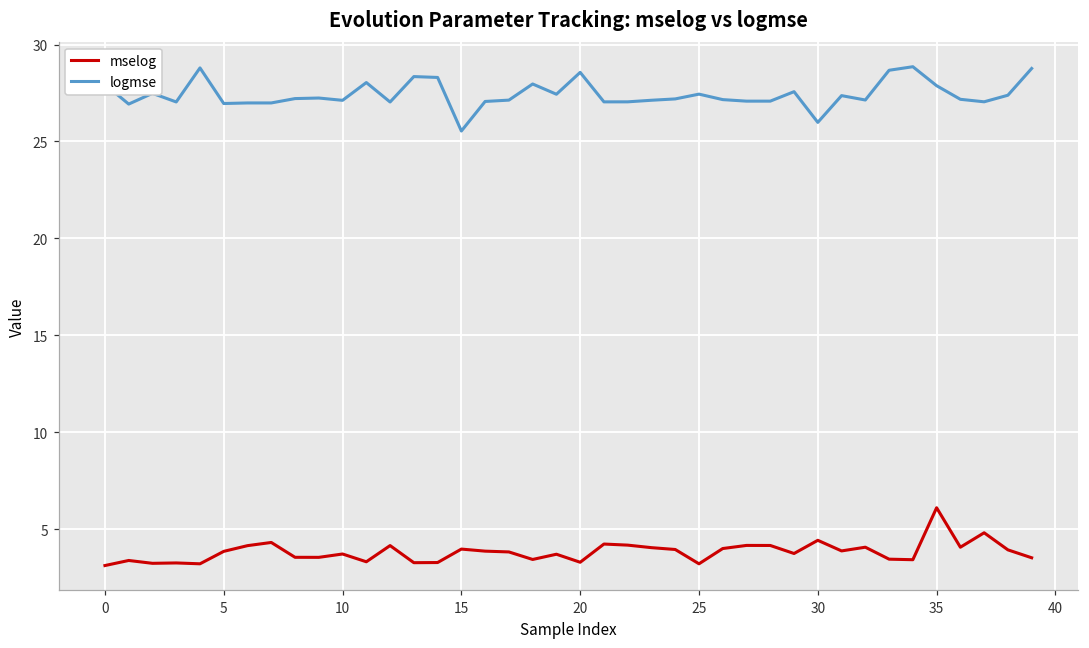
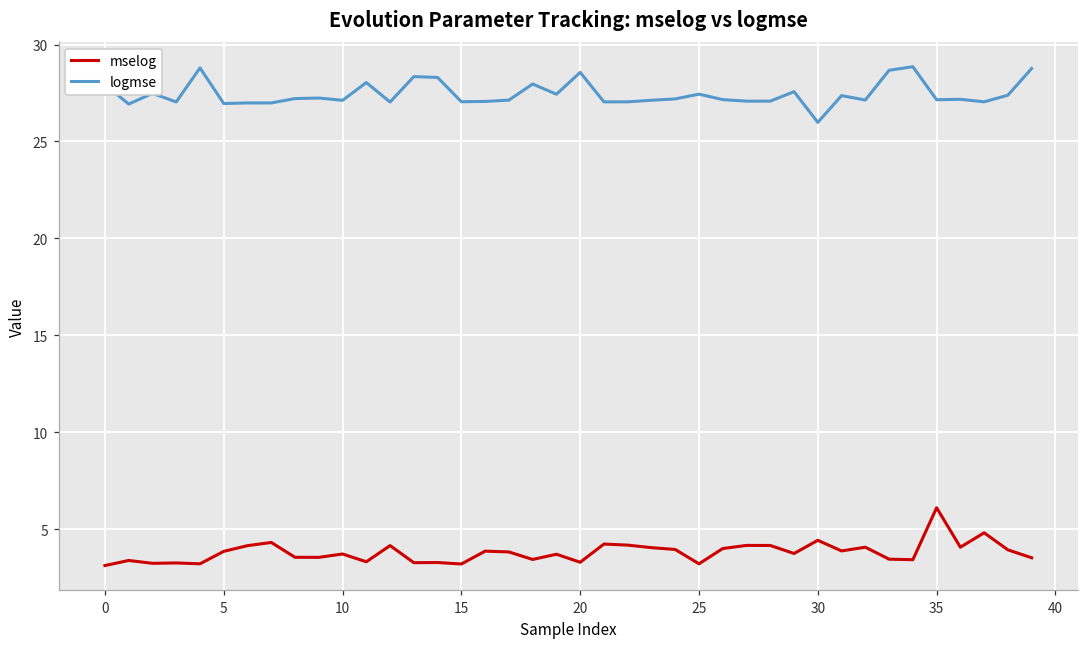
  {
    "mselog": {
      "0": 3.1,
      "5": 3.9,
      "10": 3.7,
-     "15": 4.0,
+     "15": 3.2,
      "20": 3.3,
      "25": 3.2,
      "30": 4.4,
      "35": 6.1
    },
    "logmse": {
      "5": 27.0,
      "10": 27.1,
-     "15": 25.5,
+     "15": 27.0,
      "20": 28.6,
      "25": 27.4,
      "30": 26.0,
-     "35": 27.9
+     "35": 27.2
    }
  }
